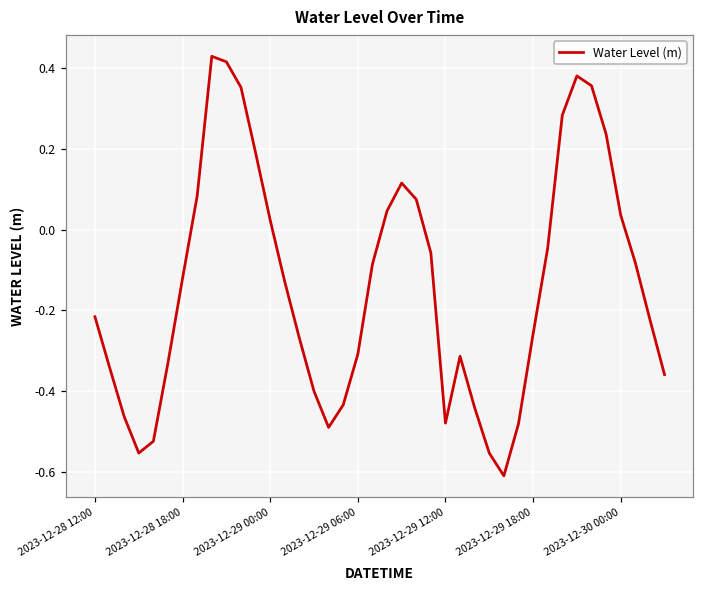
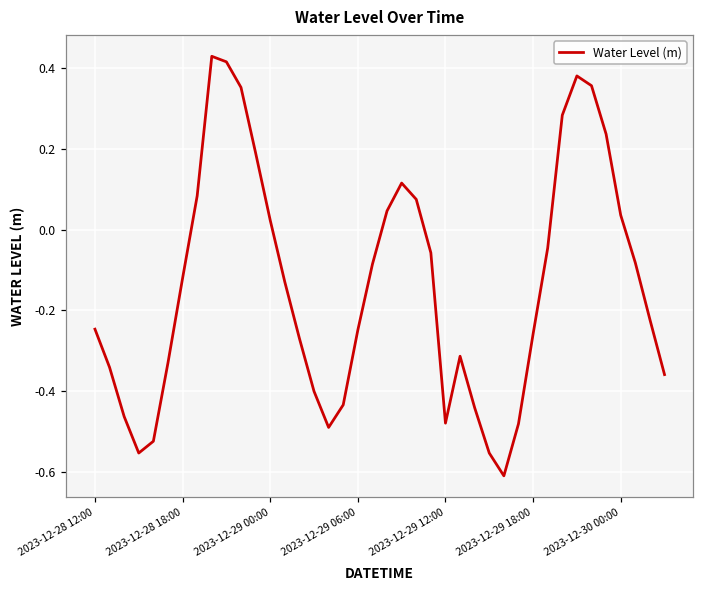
  {
-   "2023-12-28 12:00": -0.22,
+   "2023-12-28 12:00": -0.25,
    "2023-12-28 18:00": -0.12,
    "2023-12-29 00:00": 0.02,
-   "2023-12-29 06:00": -0.31,
+   "2023-12-29 06:00": -0.25,
    "2023-12-29 12:00": -0.48,
    "2023-12-29 18:00": -0.26,
    "2023-12-30 00:00": 0.04
  }
